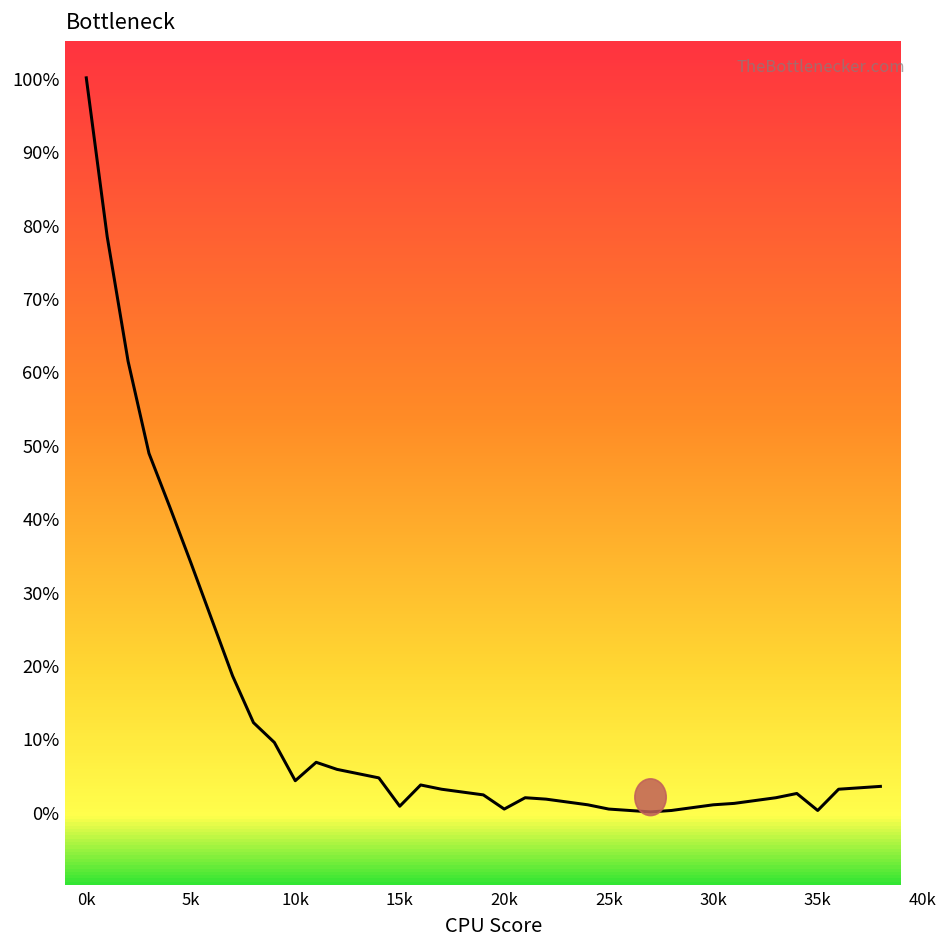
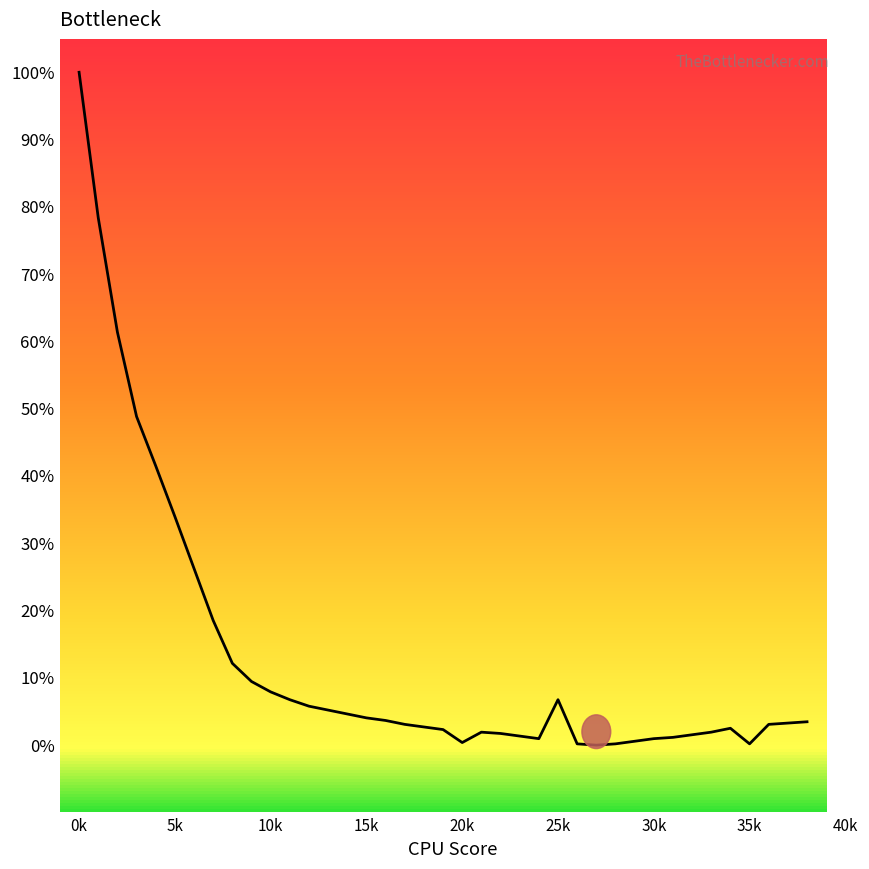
  {
    "0k": "100%",
    "5k": "34%",
-   "10k": "4%",
-   "15k": "1%",
+   "10k": "8%",
+   "15k": "4%",
    "20k": "0%",
-   "25k": "0%",
+   "25k": "7%",
    "30k": "1%",
    "35k": "0%"
  }
